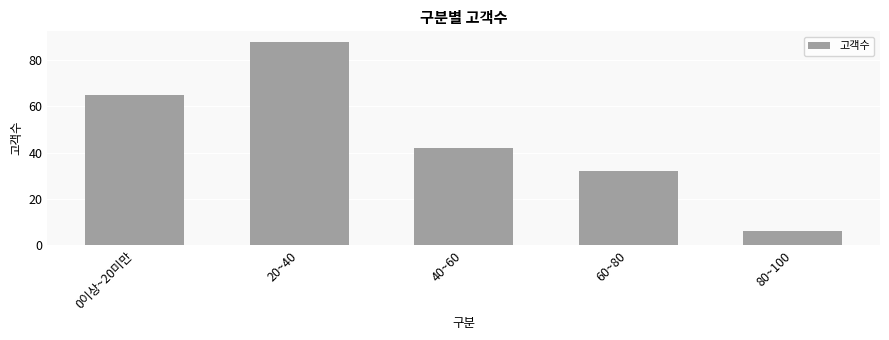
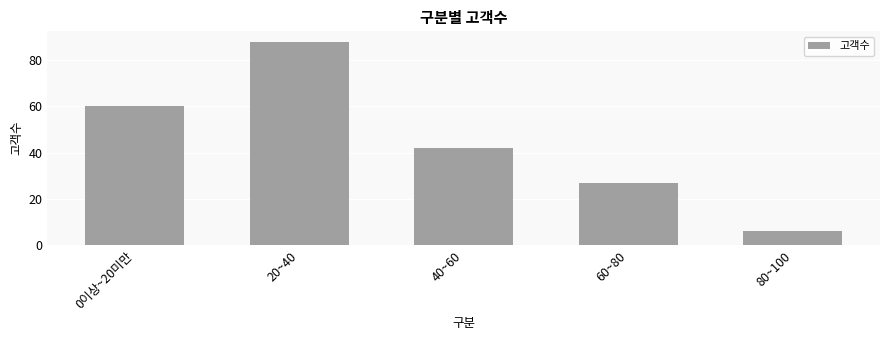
  {
-   "0이상~20미만": 65,
+   "0이상~20미만": 60,
    "20~40": 88,
    "40~60": 42,
-   "60~80": 32,
+   "60~80": 27,
    "80~100": 6
  }
